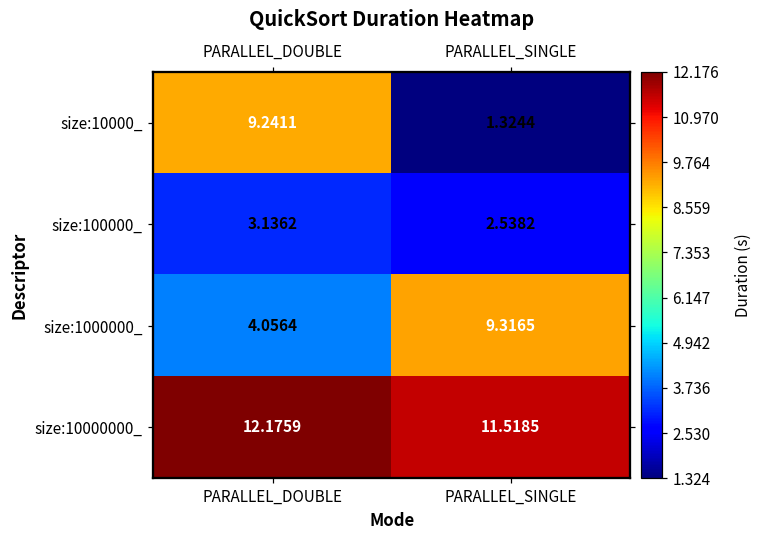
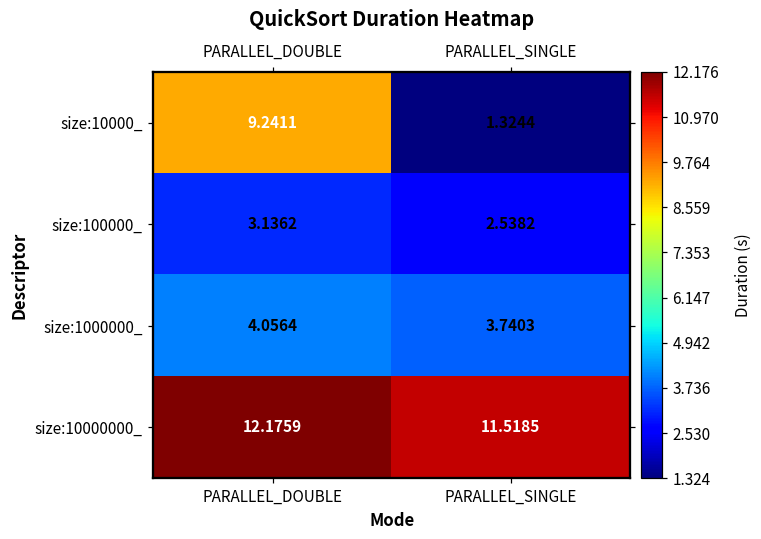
  {
    "size:10000_": {
      "PARALLEL_DOUBLE": 9.2411,
      "PARALLEL_SINGLE": 1.3244
    },
    "size:100000_": {
      "PARALLEL_DOUBLE": 3.1362,
      "PARALLEL_SINGLE": 2.5382
    },
    "size:1000000_": {
      "PARALLEL_DOUBLE": 4.0564,
-     "PARALLEL_SINGLE": 9.3165
+     "PARALLEL_SINGLE": 3.7403
    },
    "size:10000000_": {
      "PARALLEL_DOUBLE": 12.1759,
      "PARALLEL_SINGLE": 11.5185
    }
  }
